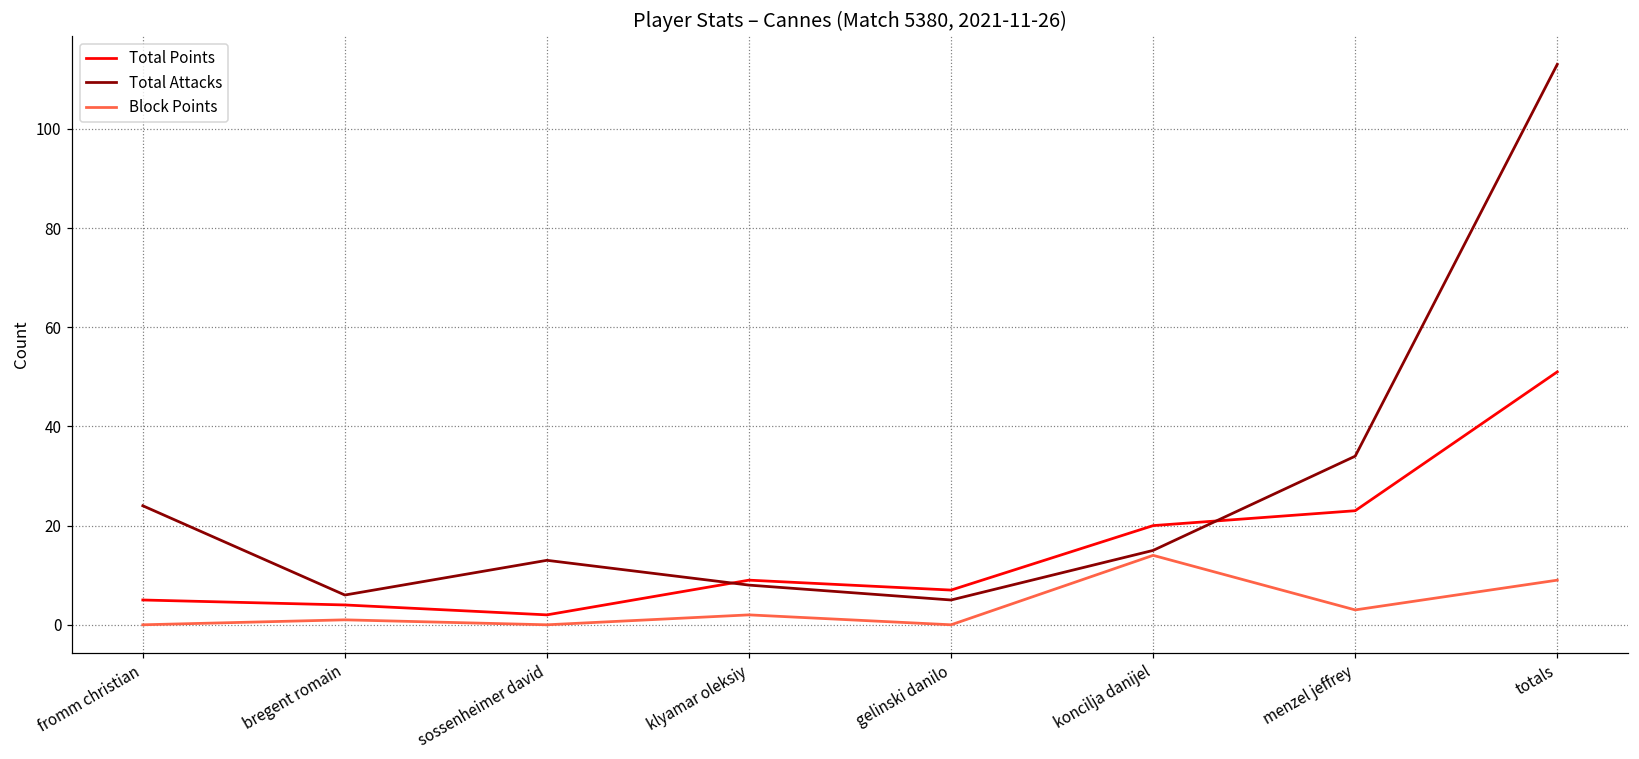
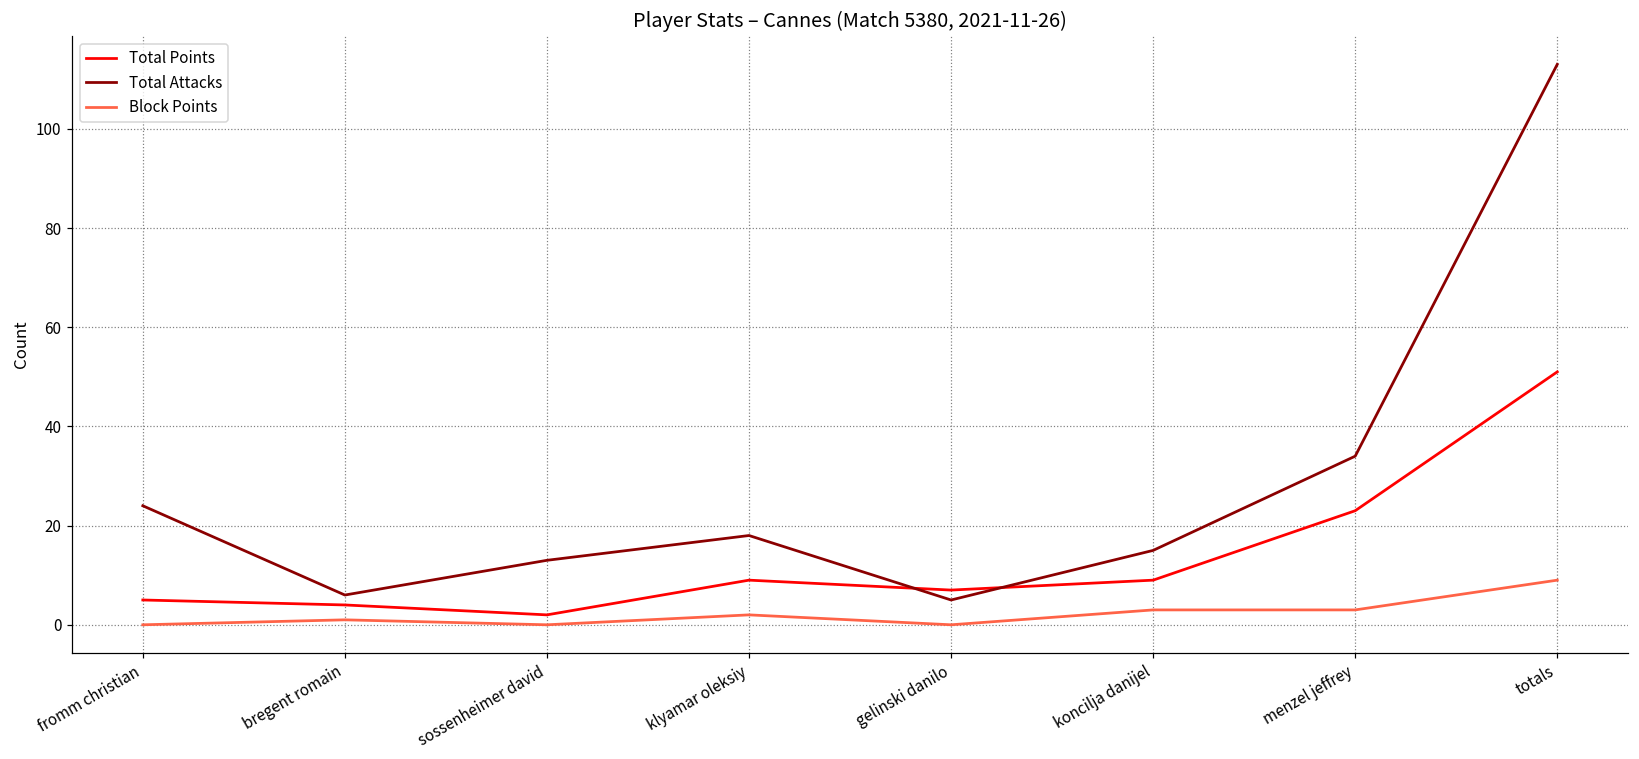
  {
    "Total Points": {
      "fromm christian": 5,
      "bregent romain": 4,
      "sossenheimer david": 2,
      "klyamar oleksiy": 9,
      "gelinski danilo": 7,
-     "koncilja danijel": 20,
+     "koncilja danijel": 9,
      "menzel jeffrey": 23,
      "totals": 51
    },
    "Total Attacks": {
      "fromm christian": 24,
      "bregent romain": 6,
      "sossenheimer david": 13,
-     "klyamar oleksiy": 8,
+     "klyamar oleksiy": 18,
      "gelinski danilo": 5,
      "koncilja danijel": 15,
      "menzel jeffrey": 34,
      "totals": 113
    },
    "Block Points": {
      "fromm christian": 0,
      "bregent romain": 1,
      "sossenheimer david": 0,
      "klyamar oleksiy": 2,
      "gelinski danilo": 0,
-     "koncilja danijel": 14,
+     "koncilja danijel": 3,
      "menzel jeffrey": 3,
      "totals": 9
    }
  }
